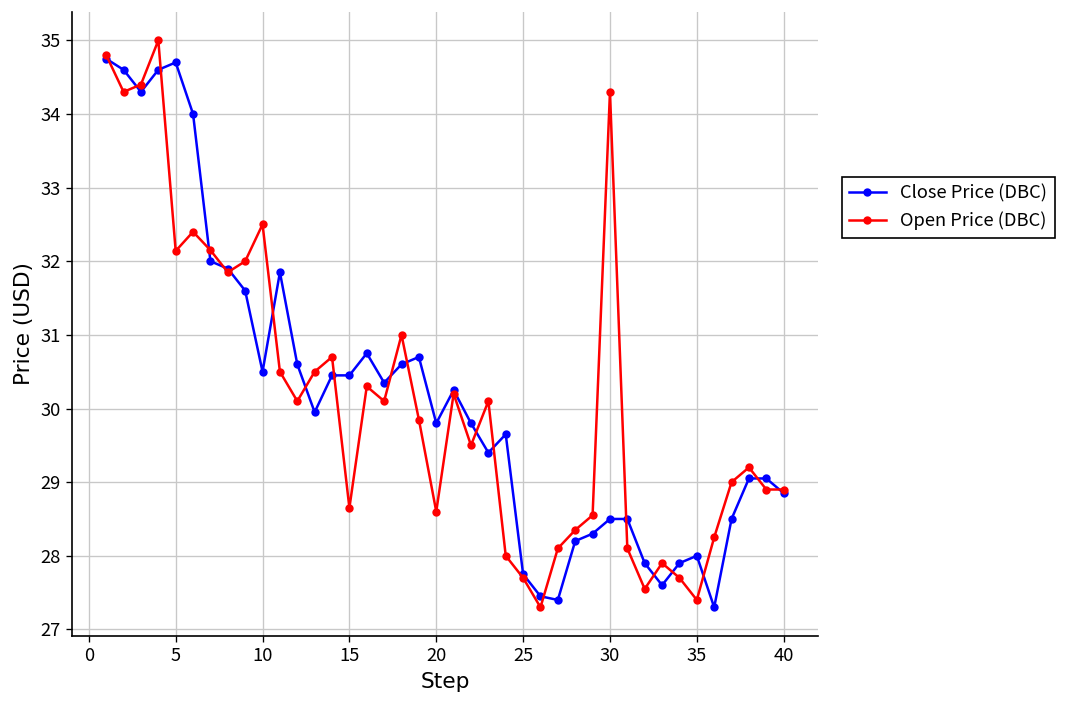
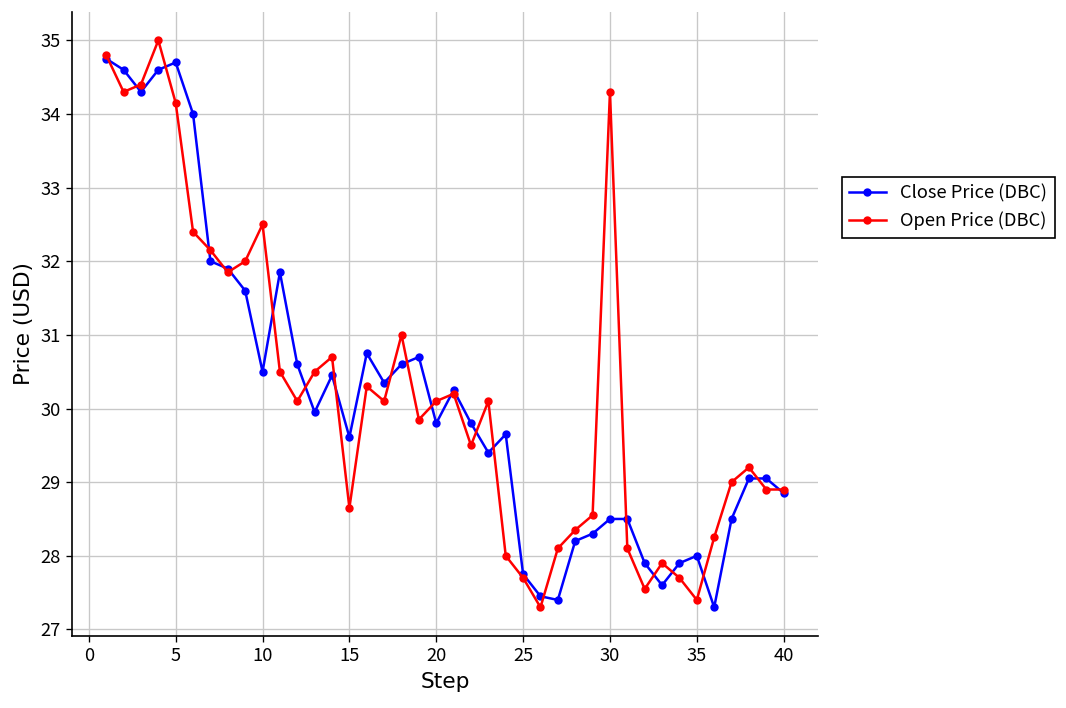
  {
    "Close Price (DBC)": {
      "5": 34.7,
      "10": 30.5,
-     "15": 30.5,
+     "15": 29.6,
      "20": 29.8,
      "25": 27.8,
      "30": 28.5,
      "35": 28.0,
      "40": 28.9
    },
    "Open Price (DBC)": {
-     "5": 32.1,
+     "5": 34.2,
      "10": 32.5,
      "15": 28.7,
-     "20": 28.6,
+     "20": 30.1,
      "25": 27.7,
      "30": 34.3,
      "35": 27.4,
      "40": 28.9
    }
  }
